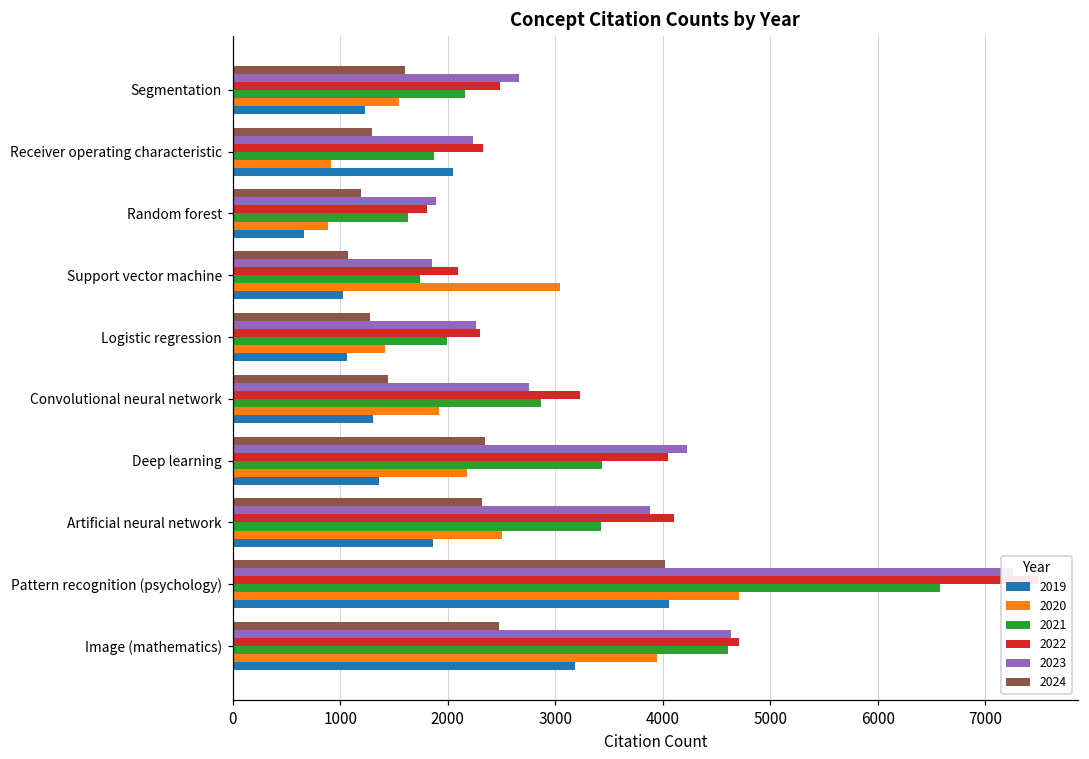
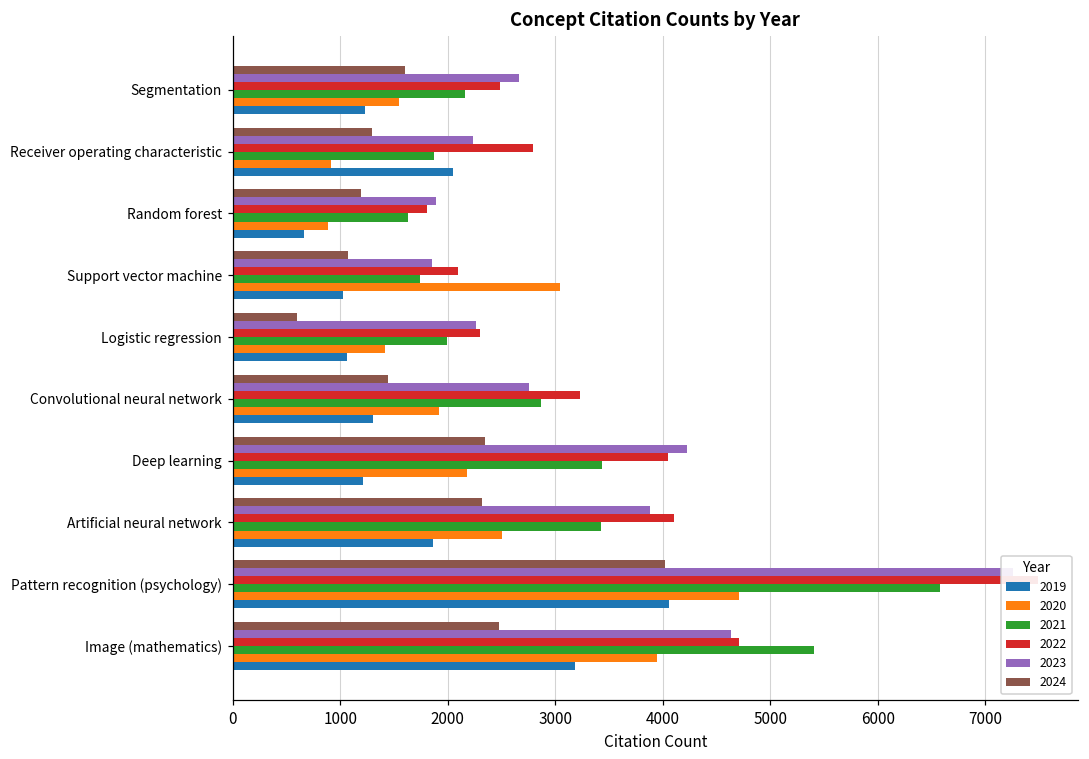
  {
    "2019": {
      "Segmentation": 1200,
      "Receiver operating characteristic": 2000,
      "Random forest": 700,
      "Support vector machine": 1000,
      "Logistic regression": 1100,
      "Convolutional neural network": 1300,
-     "Deep learning": 1400,
+     "Deep learning": 1200,
      "Artificial neural network": 1900,
      "Pattern recognition (psychology)": 4100,
      "Image (mathematics)": 3200
    },
    "2020": {
      "Segmentation": 1500,
      "Receiver operating characteristic": 900,
      "Random forest": 900,
      "Support vector machine": 3000,
      "Logistic regression": 1400,
      "Convolutional neural network": 1900,
      "Deep learning": 2200,
      "Artificial neural network": 2500,
      "Pattern recognition (psychology)": 4700,
      "Image (mathematics)": 3900
    },
    "2021": {
      "Segmentation": 2200,
      "Receiver operating characteristic": 1900,
      "Random forest": 1600,
      "Support vector machine": 1700,
      "Logistic regression": 2000,
      "Convolutional neural network": 2900,
      "Deep learning": 3400,
      "Artificial neural network": 3400,
      "Pattern recognition (psychology)": 6600,
-     "Image (mathematics)": 4600
+     "Image (mathematics)": 5400
    },
    "2022": {
      "Segmentation": 2500,
-     "Receiver operating characteristic": 2300,
+     "Receiver operating characteristic": 2800,
      "Random forest": 1800,
      "Support vector machine": 2100,
      "Logistic regression": 2300,
      "Convolutional neural network": 3200,
      "Deep learning": 4000,
      "Artificial neural network": 4100,
      "Image (mathematics)": 4700
    },
    "2023": {
      "Segmentation": 2700,
      "Receiver operating characteristic": 2200,
      "Random forest": 1900,
      "Support vector machine": 1900,
      "Logistic regression": 2300,
      "Convolutional neural network": 2800,
      "Deep learning": 4200,
      "Artificial neural network": 3900,
      "Image (mathematics)": 4600
    },
    "2024": {
      "Segmentation": 1600,
      "Receiver operating characteristic": 1300,
      "Random forest": 1200,
      "Support vector machine": 1100,
-     "Logistic regression": 1300,
+     "Logistic regression": 600,
      "Convolutional neural network": 1400,
      "Deep learning": 2300,
      "Artificial neural network": 2300,
      "Pattern recognition (psychology)": 4000,
      "Image (mathematics)": 2500
    }
  }
